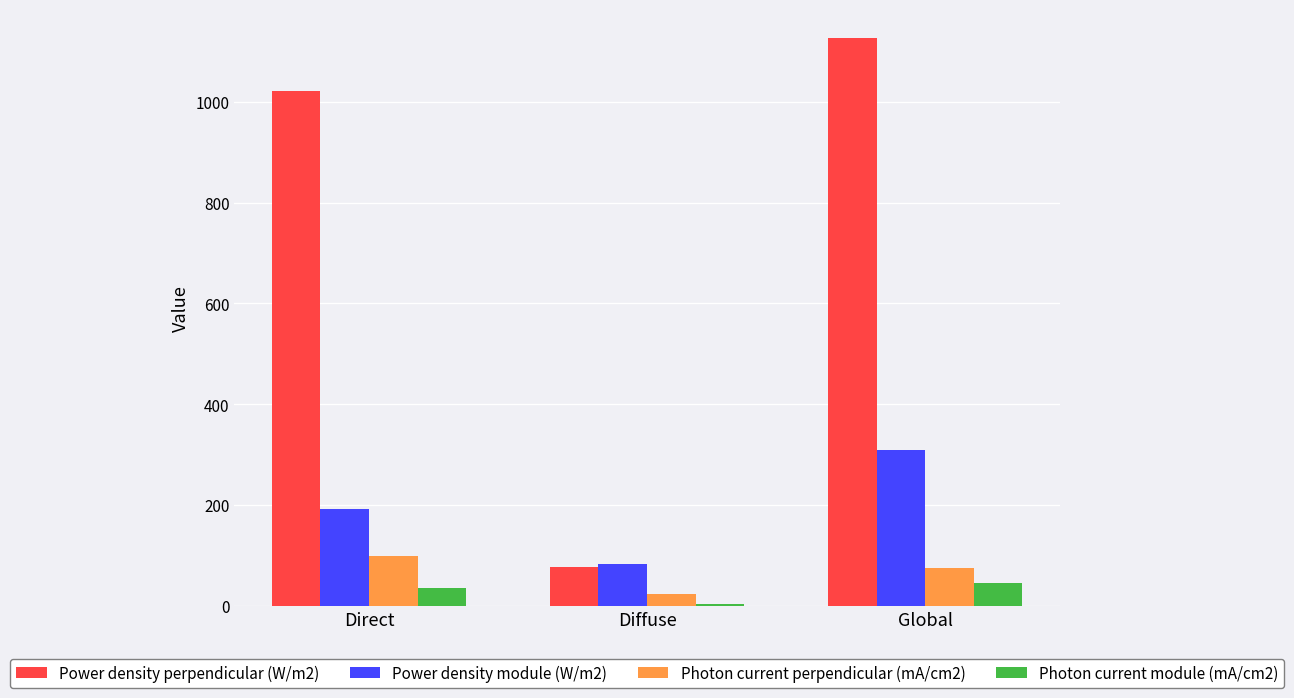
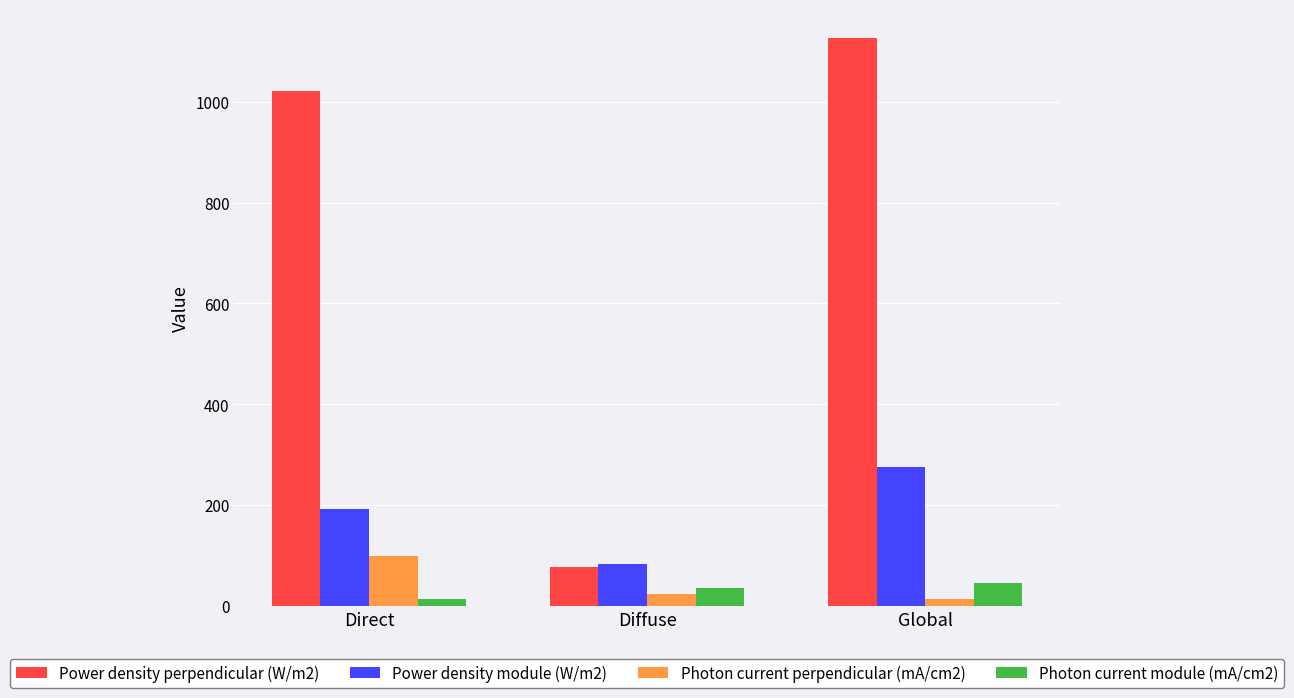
  {
    "Power density perpendicular (W/m2)": {
      "Direct": 1020,
      "Diffuse": 80,
      "Global": 1130
    },
    "Power density module (W/m2)": {
      "Direct": 190,
      "Diffuse": 80,
-     "Global": 310
+     "Global": 280
    },
    "Photon current perpendicular (mA/cm2)": {
      "Direct": 100,
      "Diffuse": 20,
-     "Global": 80
+     "Global": 10
    },
    "Photon current module (mA/cm2)": {
-     "Direct": 40,
-     "Diffuse": 0,
+     "Direct": 10,
+     "Diffuse": 40,
      "Global": 50
    }
  }
